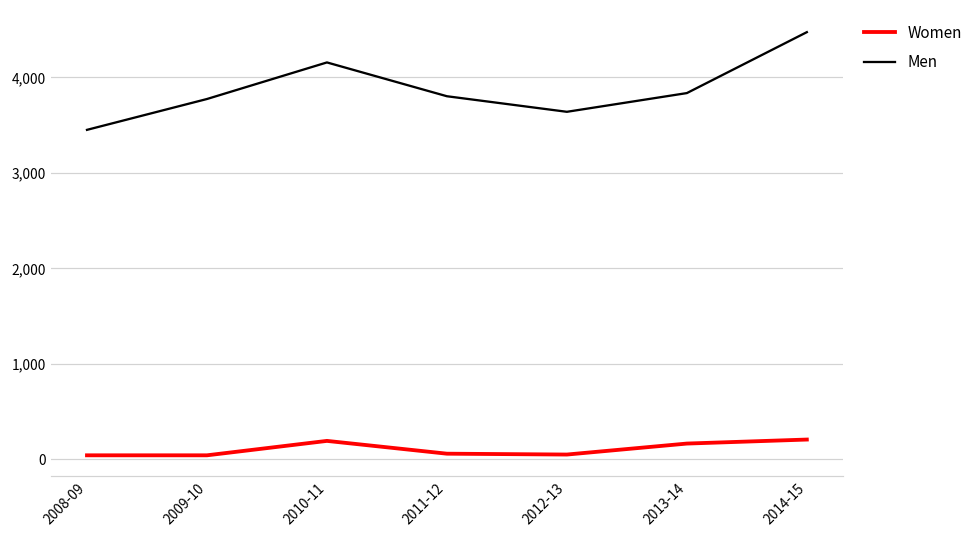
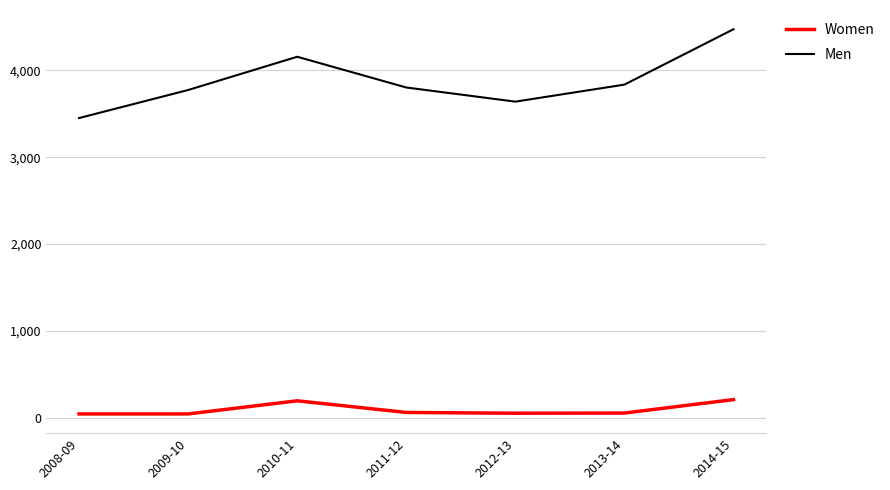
  {
    "Women": {
      "2008-09": "0",
      "2009-10": "0",
      "2010-11": "200",
      "2011-12": "100",
      "2012-13": "100",
-     "2013-14": "200",
+     "2013-14": "100",
      "2014-15": "200"
    },
    "Men": {
      "2008-09": "3,500",
      "2009-10": "3,800",
      "2010-11": "4,200",
      "2011-12": "3,800",
      "2012-13": "3,600",
      "2013-14": "3,800",
      "2014-15": "4,500"
    }
  }
